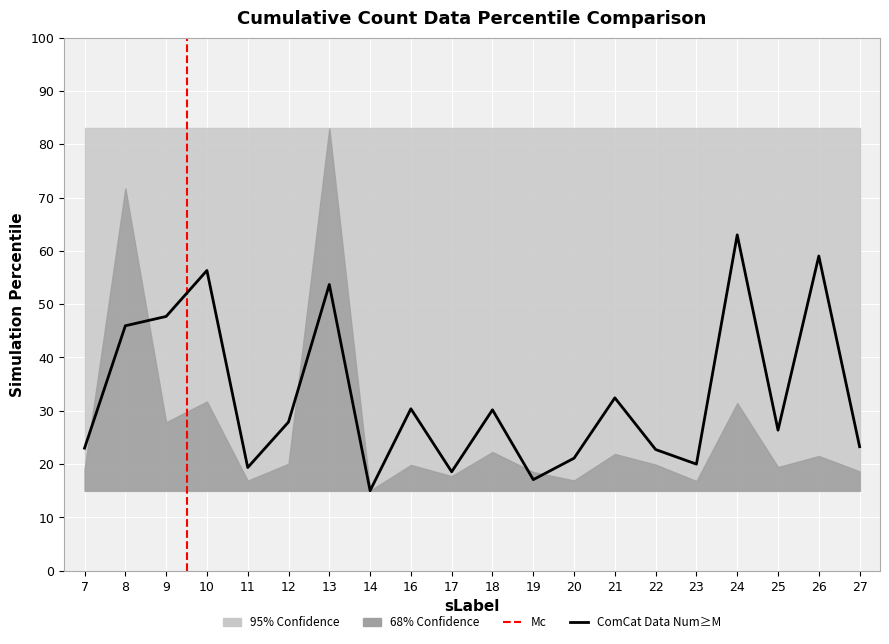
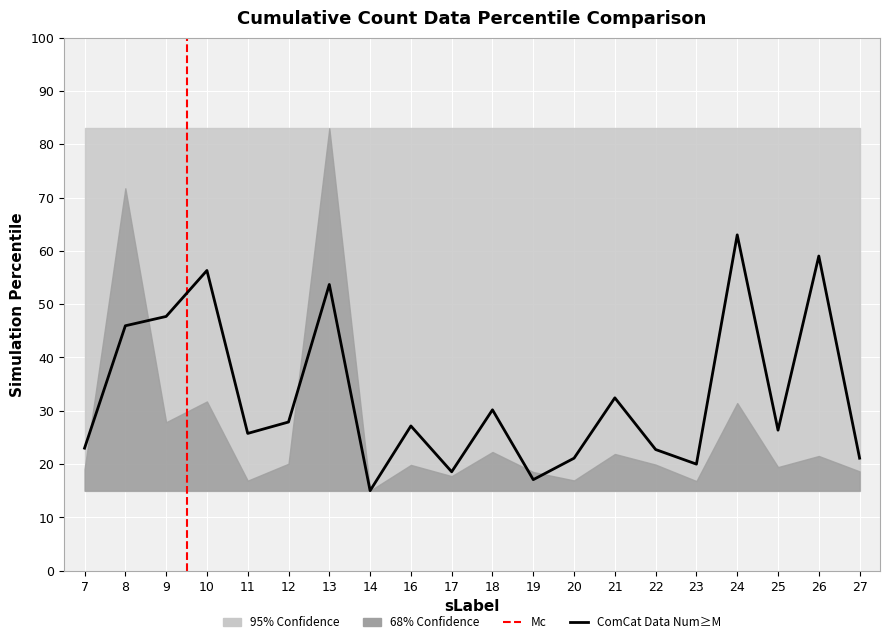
  {
    "95% Confidence": {
      "7": 83,
      "8": 83,
      "9": 83,
      "10": 83,
      "11": 83,
      "12": 83,
      "14": 68,
      "16": 83,
      "17": 83,
      "18": 83,
      "19": 83,
      "20": 83,
      "21": 83,
      "22": 83,
      "23": 83,
      "24": 83,
      "25": 83,
      "26": 83,
      "27": 83
    },
    "ComCat Data Num≥M": {
      "7": 23,
      "8": 46,
      "9": 48,
      "10": 56,
-     "11": 19,
+     "11": 26,
      "12": 28,
      "13": 54,
-     "16": 30,
+     "16": 27,
      "17": 19,
      "18": 30,
      "19": 17,
      "20": 21,
      "21": 32,
      "22": 23,
      "23": 20,
      "24": 63,
      "25": 26,
      "26": 59,
-     "27": 23
+     "27": 21
    },
    "68% Confidence": {
      "7": 19,
      "8": 72,
      "9": 28,
      "10": 32,
      "11": 17,
      "12": 20,
      "16": 20,
      "17": 18,
      "18": 22,
      "19": 18,
      "20": 17,
      "21": 22,
      "22": 20,
      "23": 17,
      "24": 31,
      "25": 19,
      "26": 22,
      "27": 19
    }
  }
